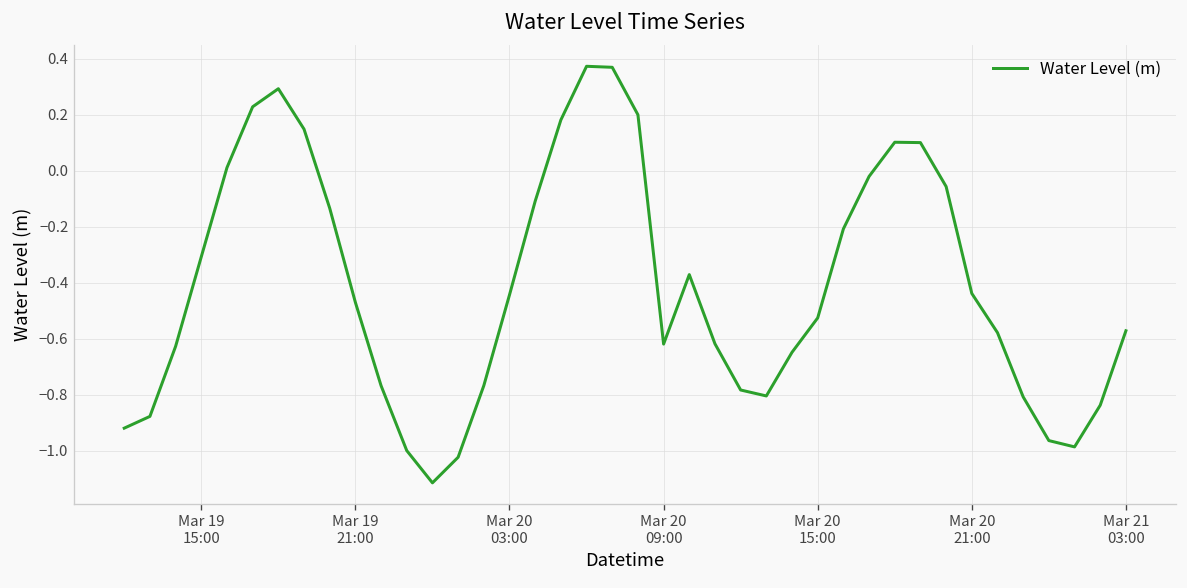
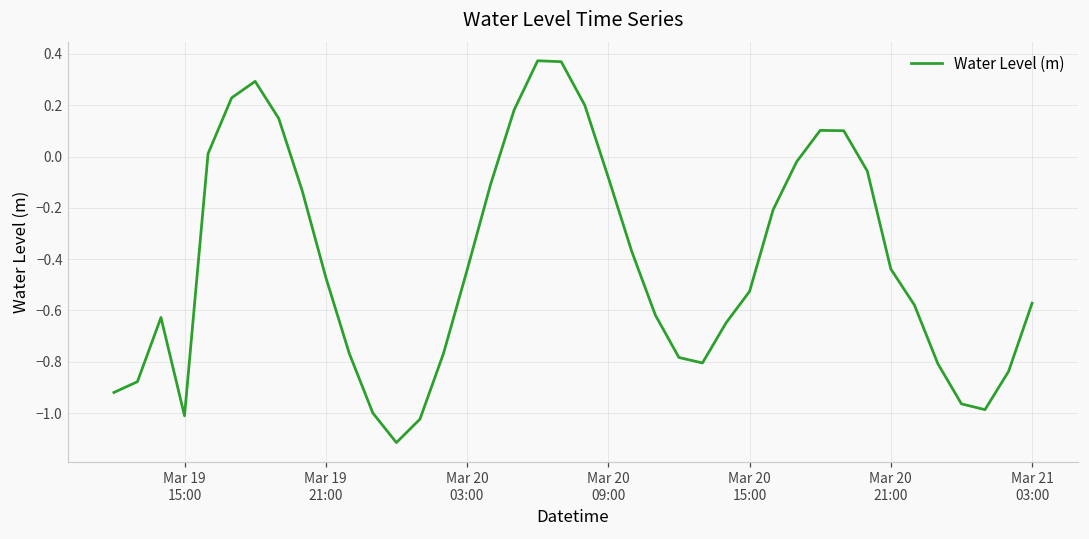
  {
-   "Mar 19 15:00": -0.31,
+   "Mar 19 15:00": -1.01,
    "Mar 19 21:00": -0.47,
    "Mar 20 03:00": -0.44,
-   "Mar 20 09:00": -0.62,
+   "Mar 20 09:00": -0.08,
    "Mar 20 15:00": -0.53,
    "Mar 20 21:00": -0.44,
    "Mar 21 03:00": -0.57
  }
